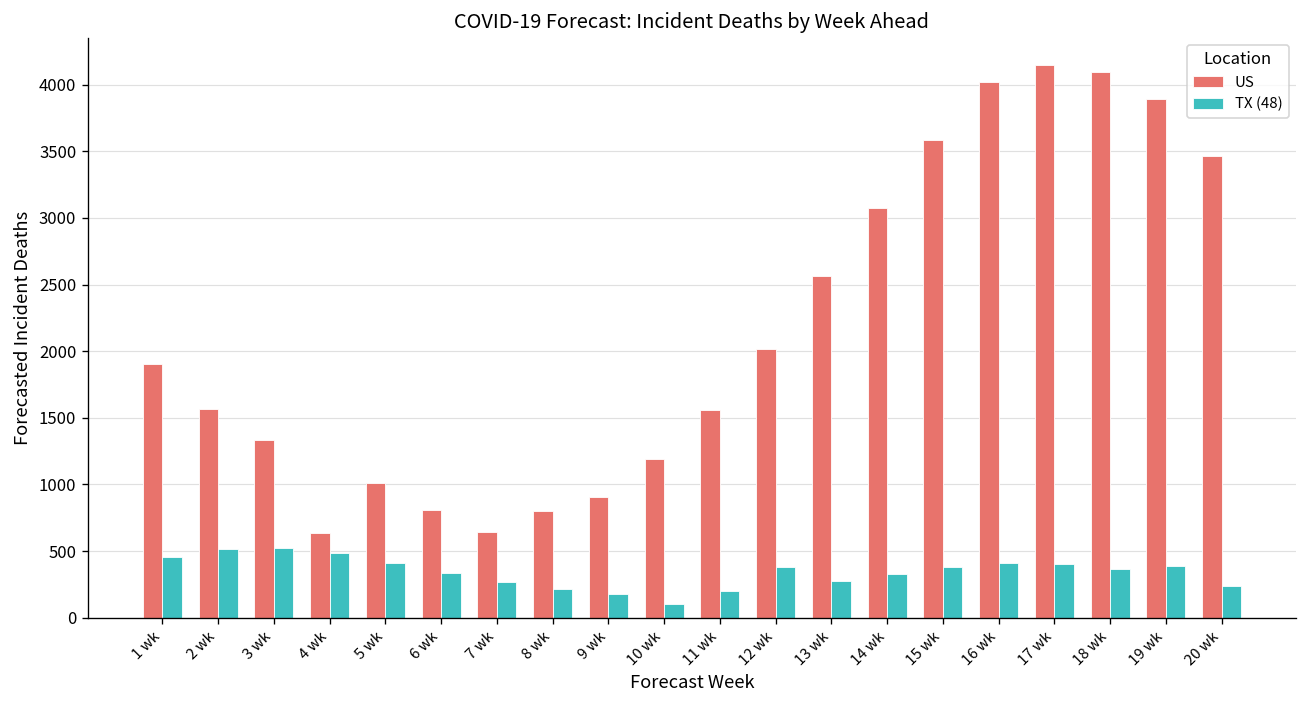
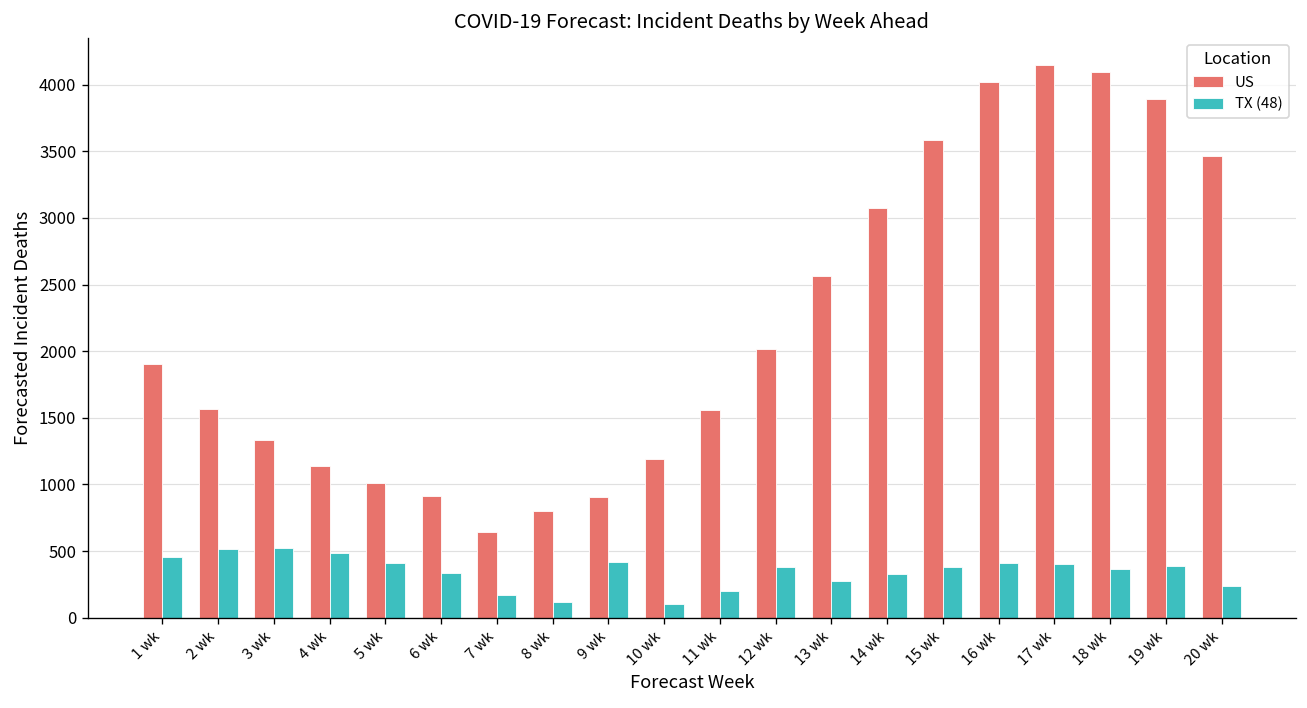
  {
    "US": {
      "1 wk": 1900,
      "2 wk": 1560,
      "3 wk": 1330,
-     "4 wk": 640,
+     "4 wk": 1140,
      "5 wk": 1010,
-     "6 wk": 810,
+     "6 wk": 910,
      "7 wk": 640,
      "8 wk": 800,
      "9 wk": 900,
      "10 wk": 1190,
      "11 wk": 1560,
      "12 wk": 2020,
      "13 wk": 2560,
      "14 wk": 3080,
      "15 wk": 3590,
      "16 wk": 4020,
      "17 wk": 4150,
      "18 wk": 4090,
      "19 wk": 3890,
      "20 wk": 3460
    },
    "TX (48)": {
      "1 wk": 450,
      "2 wk": 510,
      "3 wk": 530,
      "4 wk": 490,
      "5 wk": 410,
      "6 wk": 340,
-     "7 wk": 270,
-     "8 wk": 210,
-     "9 wk": 180,
+     "7 wk": 170,
+     "8 wk": 120,
+     "9 wk": 420,
      "10 wk": 100,
      "11 wk": 200,
      "12 wk": 380,
      "13 wk": 280,
      "14 wk": 330,
      "15 wk": 380,
      "16 wk": 410,
      "17 wk": 400,
      "18 wk": 370,
      "19 wk": 390,
      "20 wk": 240
    }
  }
